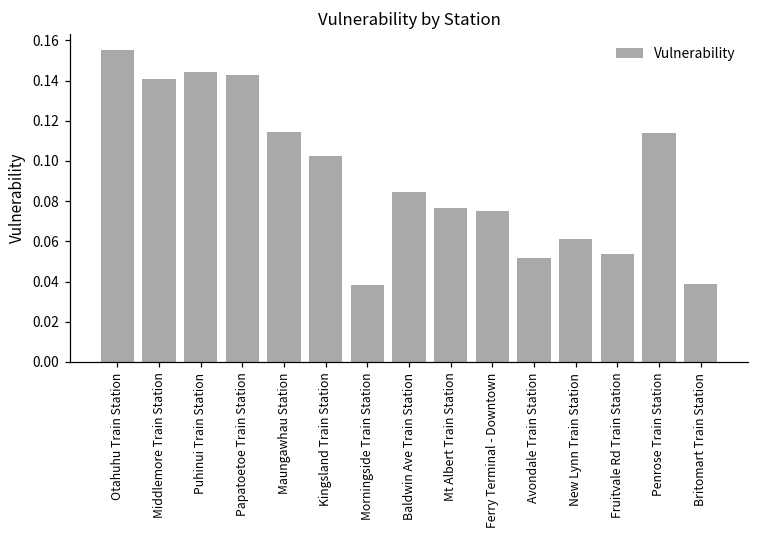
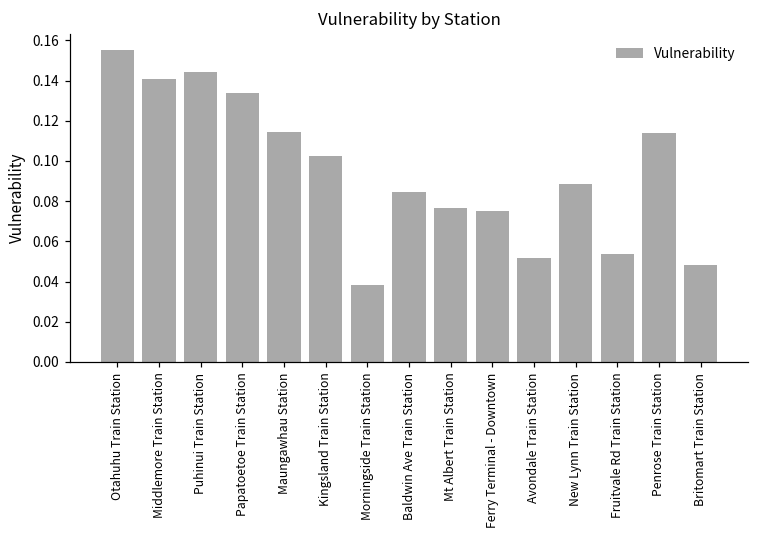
  {
    "Otahuhu Train Station": 0.155,
    "Middlemore Train Station": 0.141,
    "Puhinui Train Station": 0.144,
-   "Papatoetoe Train Station": 0.143,
+   "Papatoetoe Train Station": 0.134,
    "Maungawhau Station": 0.114,
    "Kingsland Train Station": 0.102,
    "Morningside Train Station": 0.038,
    "Baldwin Ave Train Station": 0.085,
    "Mt Albert Train Station": 0.077,
    "Ferry Terminal - Downtown": 0.075,
    "Avondale Train Station": 0.052,
-   "New Lynn Train Station": 0.061,
+   "New Lynn Train Station": 0.088,
    "Fruitvale Rd Train Station": 0.054,
    "Penrose Train Station": 0.114,
-   "Britomart Train Station": 0.039
+   "Britomart Train Station": 0.048
  }
